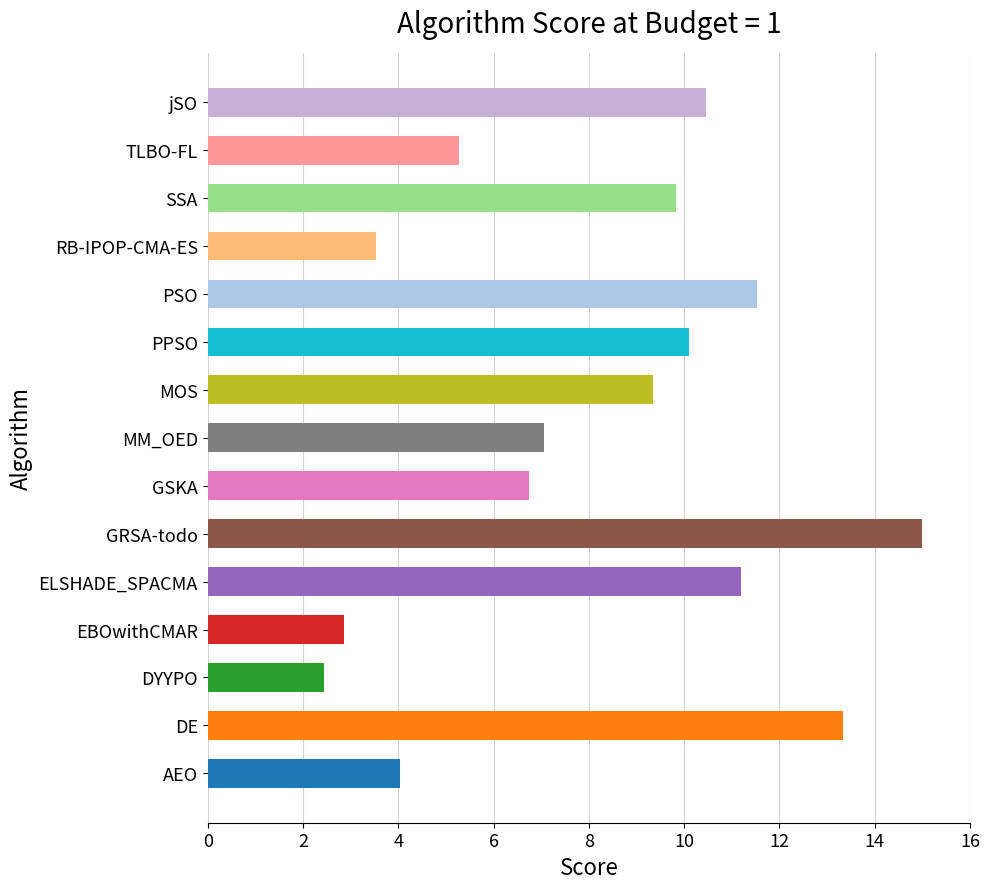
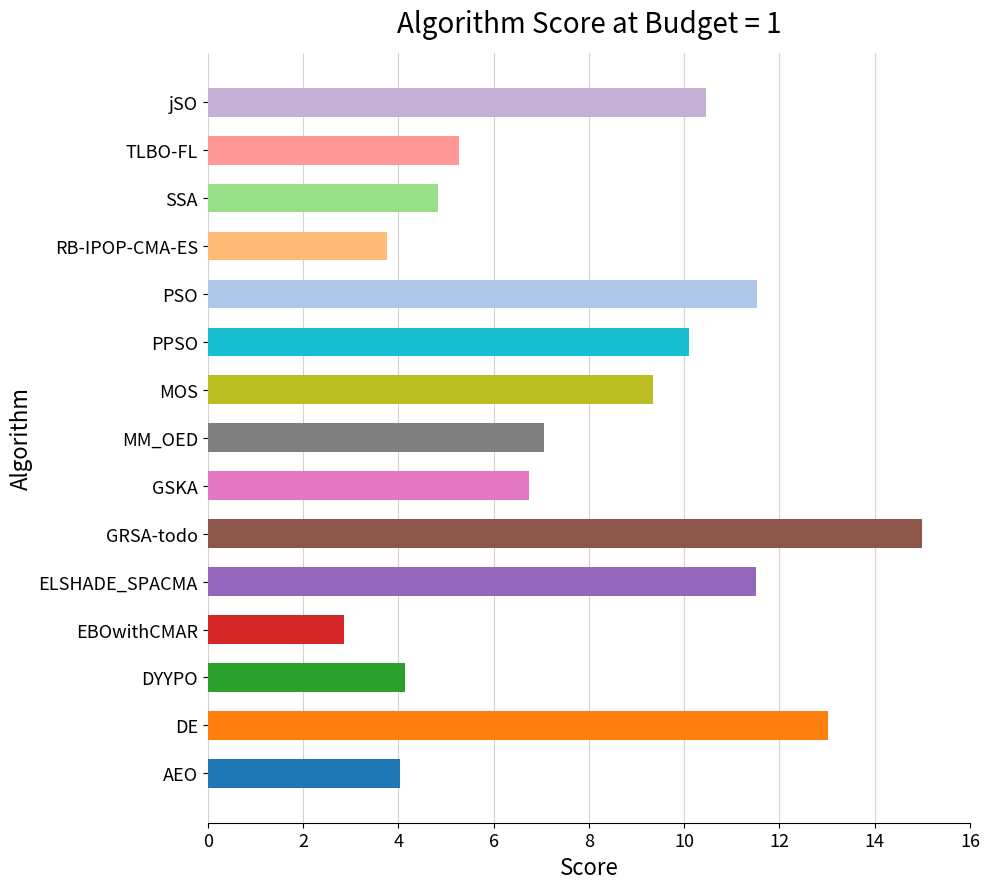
  {
    "jSO": 10.5,
    "TLBO-FL": 5.3,
-   "SSA": 9.8,
-   "RB-IPOP-CMA-ES": 3.5,
+   "SSA": 4.8,
+   "RB-IPOP-CMA-ES": 3.8,
    "PSO": 11.5,
    "PPSO": 10.1,
    "MOS": 9.3,
    "MM_OED": 7.1,
    "GSKA": 6.7,
    "GRSA-todo": 15.0,
-   "ELSHADE_SPACMA": 11.2,
+   "ELSHADE_SPACMA": 11.5,
    "EBOwithCMAR": 2.9,
-   "DYYPO": 2.5,
-   "DE": 13.3,
+   "DYYPO": 4.1,
+   "DE": 13.0,
    "AEO": 4.0
  }
